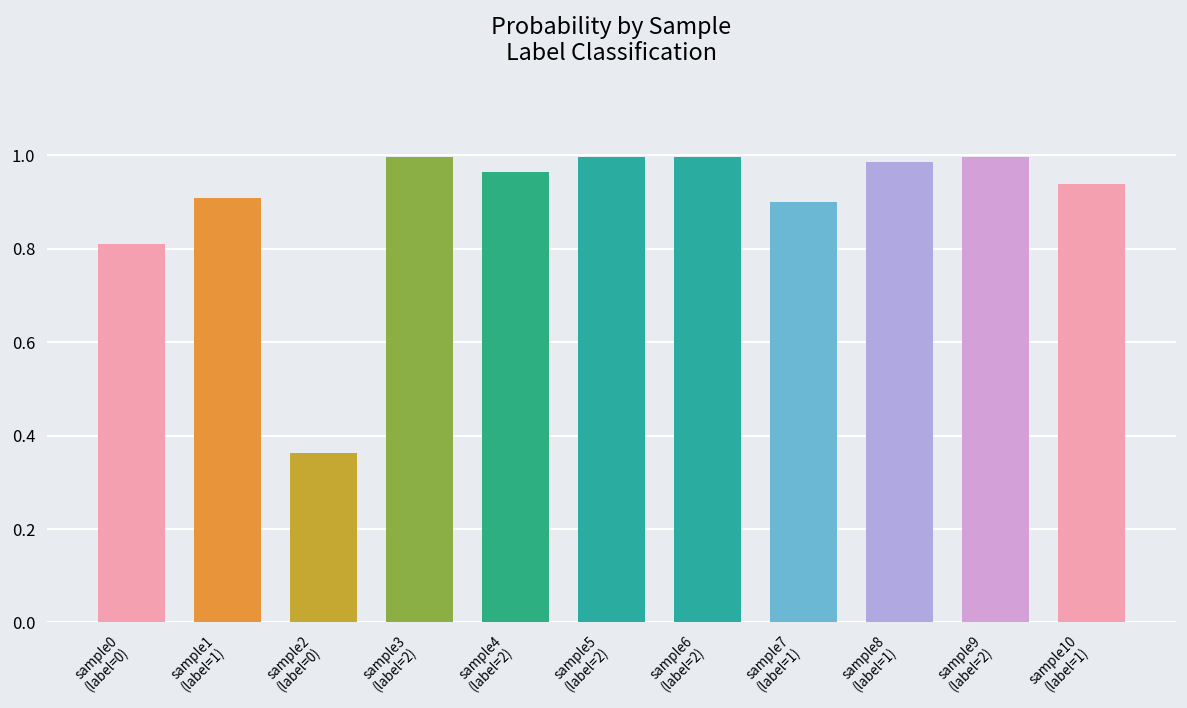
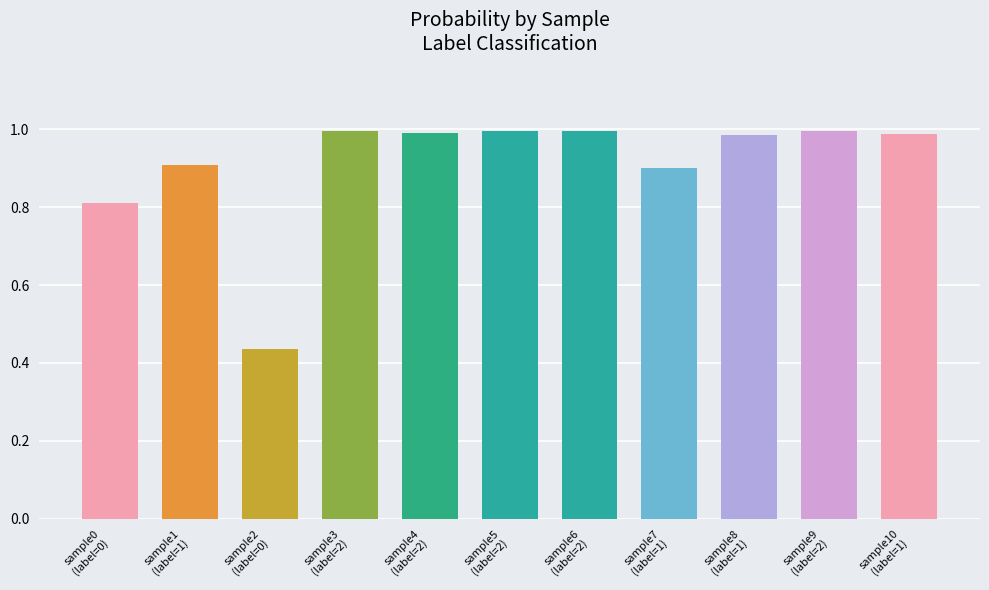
  {
    "sample0 (label=0)": 0.81,
    "sample1 (label=1)": 0.91,
-   "sample2 (label=0)": 0.36,
+   "sample2 (label=0)": 0.44,
    "sample3 (label=2)": 1.00,
-   "sample4 (label=2)": 0.96,
+   "sample4 (label=2)": 0.99,
    "sample5 (label=2)": 1.00,
    "sample6 (label=2)": 1.00,
    "sample7 (label=1)": 0.90,
    "sample8 (label=1)": 0.98,
    "sample9 (label=2)": 1.00,
-   "sample10 (label=1)": 0.94
+   "sample10 (label=1)": 0.99
  }
